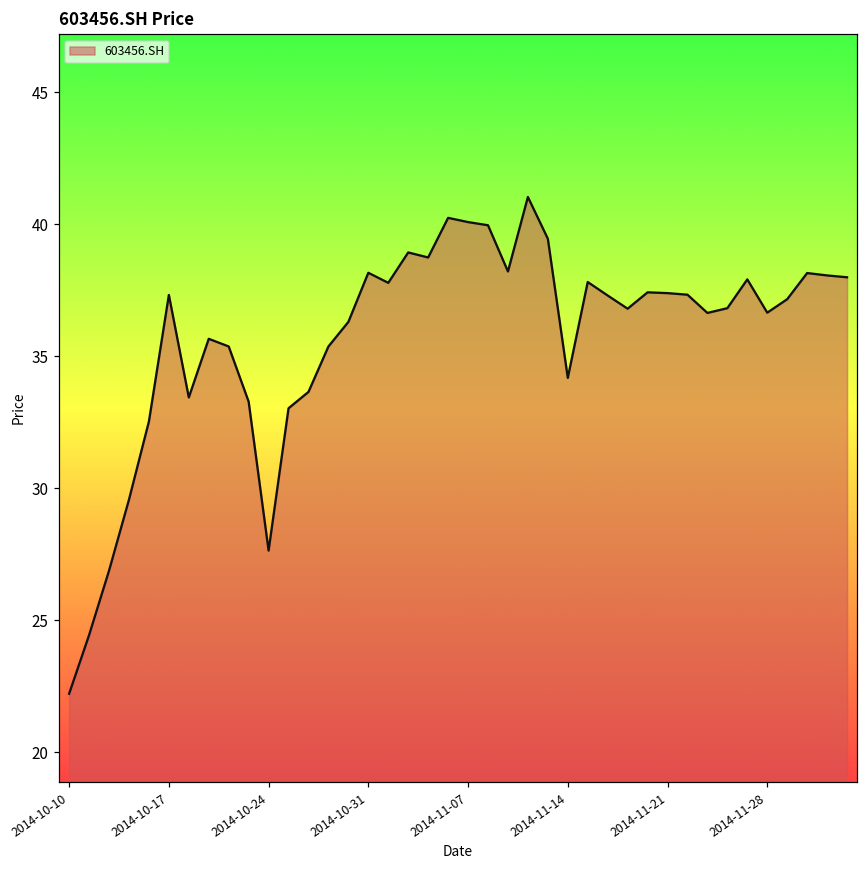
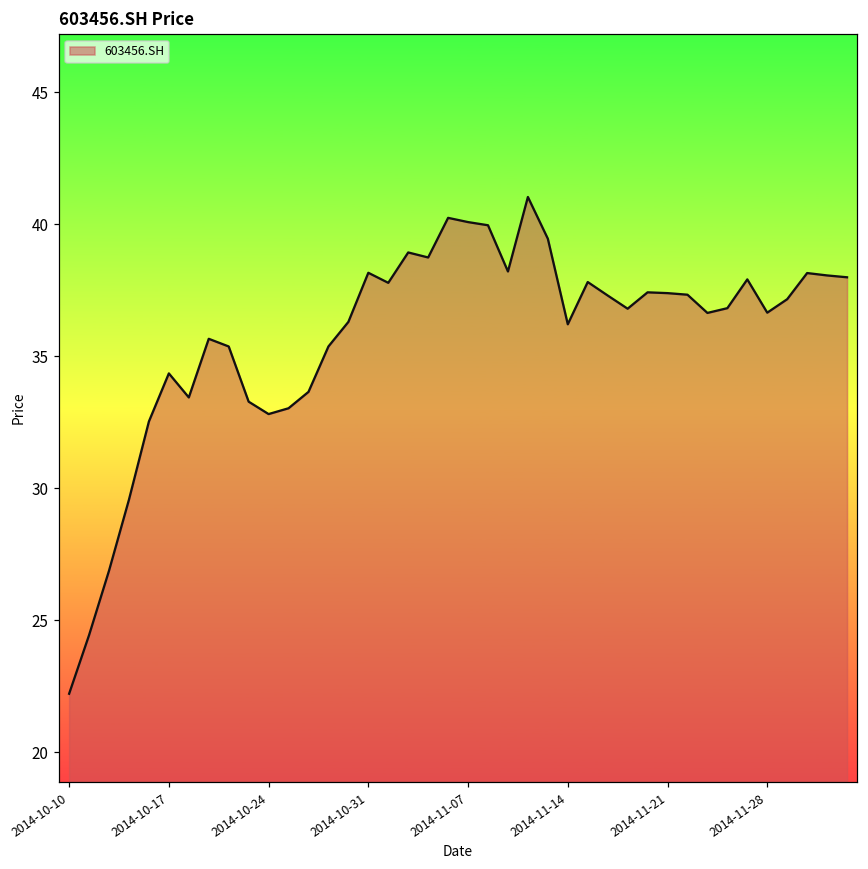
  {
    "2014-10-10": 22.2,
-   "2014-10-17": 37.3,
-   "2014-10-24": 27.6,
+   "2014-10-17": 34.4,
+   "2014-10-24": 32.8,
    "2014-10-31": 38.2,
    "2014-11-07": 40.1,
-   "2014-11-14": 34.2,
+   "2014-11-14": 36.2,
    "2014-11-21": 37.4,
    "2014-11-28": 36.7
  }
